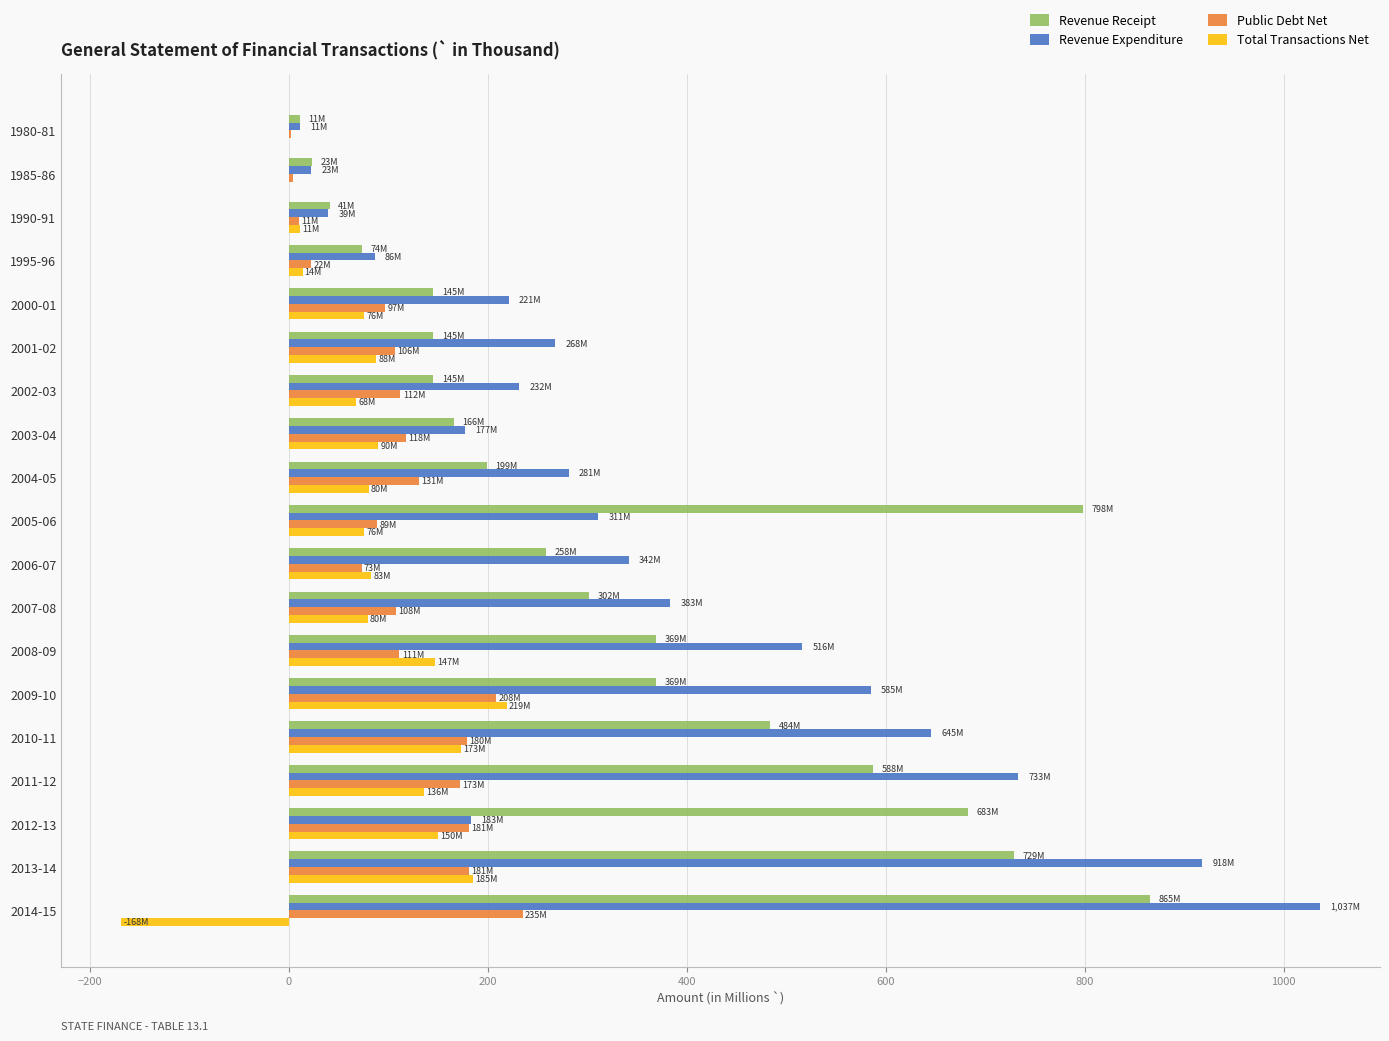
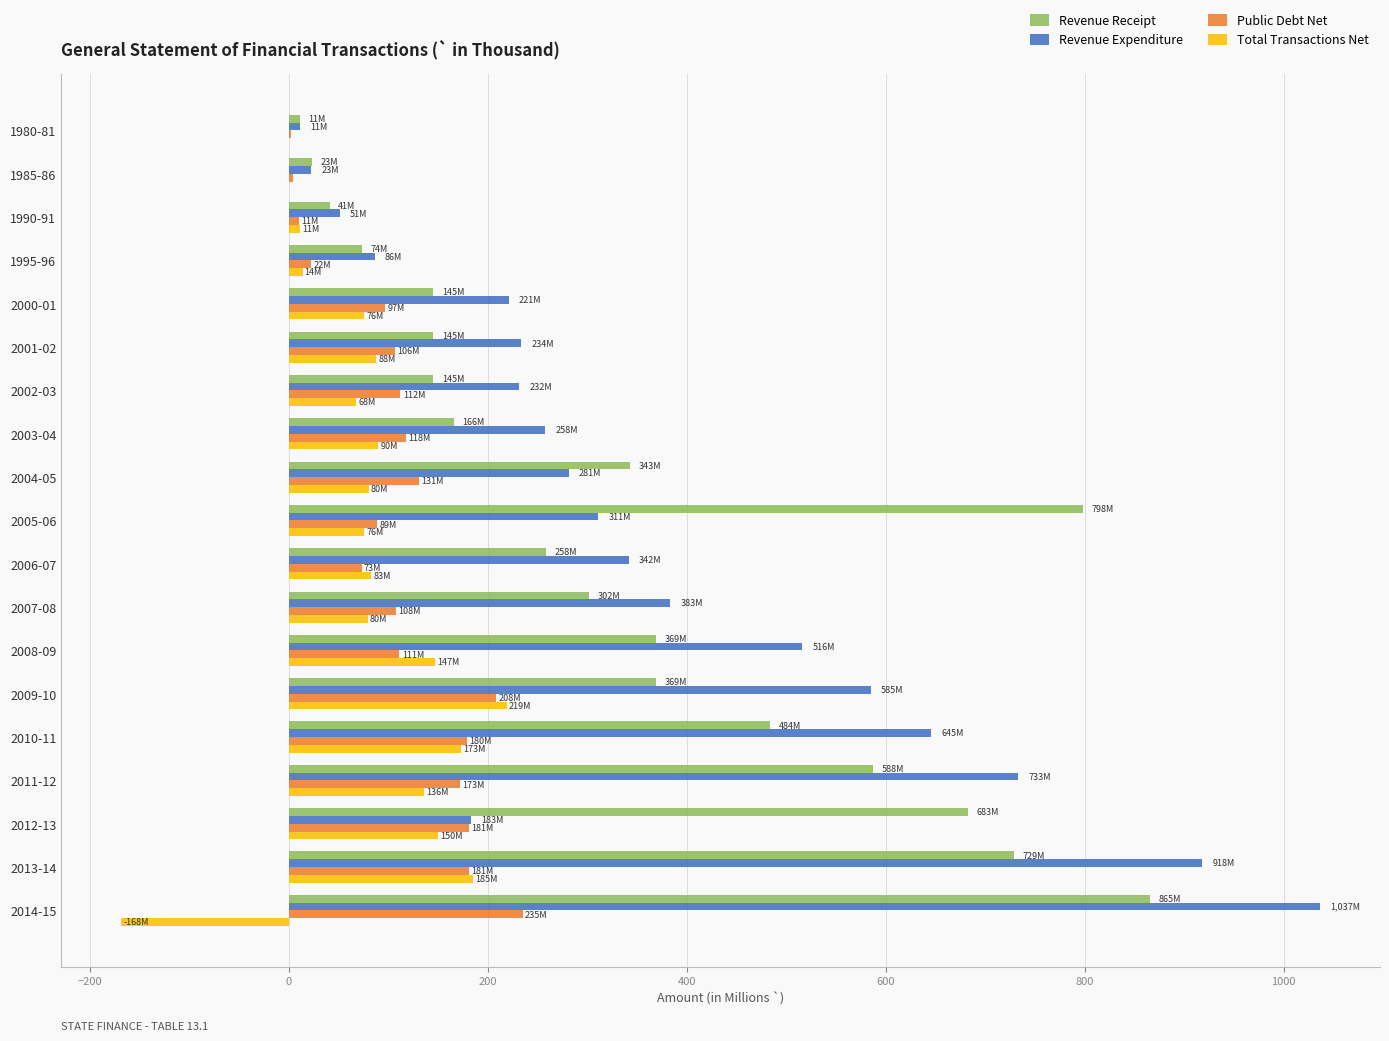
  {
    "Revenue Receipt": {
      "1980-81": "11M",
      "1985-86": "23M",
      "1990-91": "41M",
      "1995-96": "74M",
      "2000-01": "145M",
      "2001-02": "145M",
      "2002-03": "145M",
      "2003-04": "166M",
-     "2004-05": "199M",
+     "2004-05": "343M",
      "2005-06": "798M",
      "2006-07": "258M",
      "2007-08": "302M",
      "2008-09": "369M",
      "2009-10": "369M",
      "2010-11": "484M",
      "2011-12": "588M",
      "2012-13": "683M",
      "2013-14": "729M",
      "2014-15": "865M"
    },
    "Revenue Expenditure": {
      "1980-81": "11M",
      "1985-86": "23M",
-     "1990-91": "39M",
+     "1990-91": "51M",
      "1995-96": "86M",
      "2000-01": "221M",
-     "2001-02": "268M",
+     "2001-02": "234M",
      "2002-03": "232M",
-     "2003-04": "177M",
+     "2003-04": "258M",
      "2004-05": "281M",
      "2005-06": "311M",
      "2006-07": "342M",
      "2007-08": "383M",
      "2008-09": "516M",
      "2009-10": "585M",
      "2010-11": "645M",
      "2011-12": "733M",
      "2012-13": "183M",
      "2013-14": "918M",
      "2014-15": "1,037M"
    },
    "Public Debt Net": {
      "1990-91": "11M",
      "1995-96": "22M",
      "2000-01": "97M",
      "2001-02": "106M",
      "2002-03": "112M",
      "2003-04": "118M",
      "2004-05": "131M",
      "2005-06": "89M",
      "2006-07": "73M",
      "2007-08": "108M",
      "2008-09": "111M",
      "2009-10": "208M",
      "2010-11": "180M",
      "2011-12": "173M",
      "2012-13": "181M",
      "2013-14": "181M",
      "2014-15": "235M"
    },
    "Total Transactions Net": {
      "1990-91": "11M",
      "1995-96": "14M",
      "2000-01": "76M",
      "2001-02": "88M",
      "2002-03": "68M",
      "2003-04": "90M",
      "2004-05": "80M",
      "2005-06": "76M",
      "2006-07": "83M",
      "2007-08": "80M",
      "2008-09": "147M",
      "2009-10": "219M",
      "2010-11": "173M",
      "2011-12": "136M",
      "2012-13": "150M",
      "2013-14": "185M",
      "2014-15": "-168M"
    }
  }
